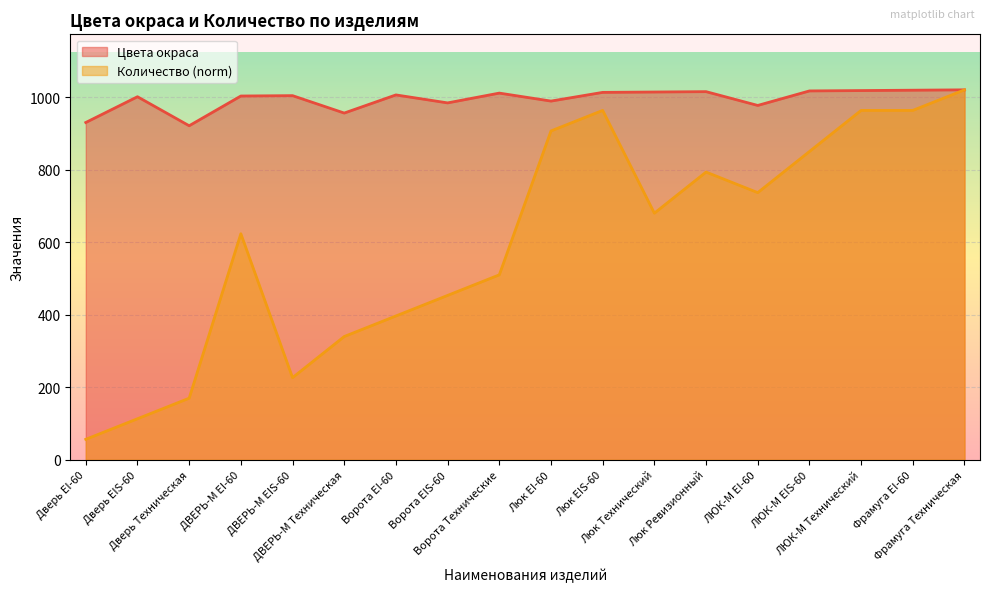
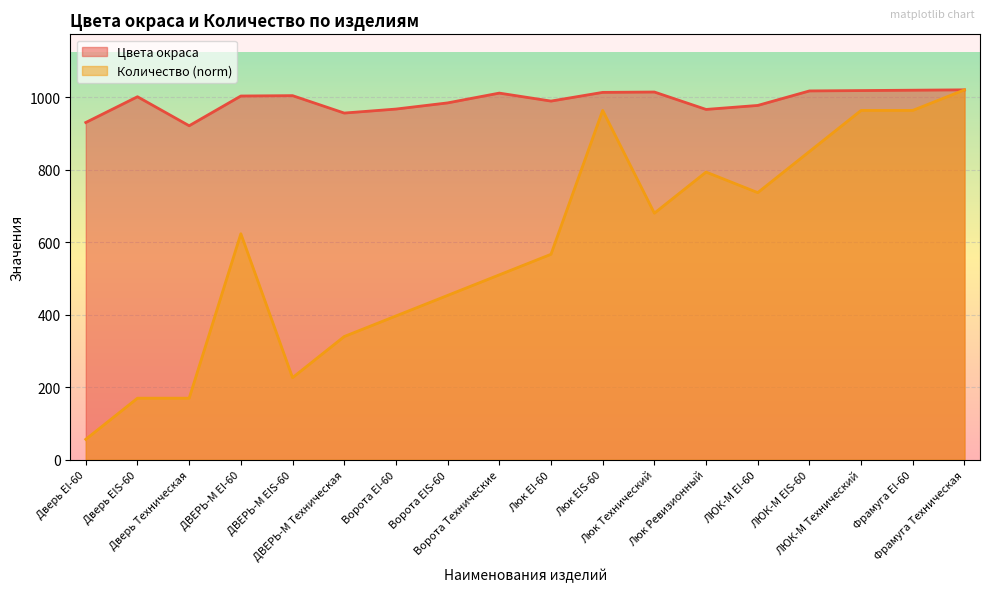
  {
    "Цвета окраса": {
      "Дверь EI-60": 930,
      "Дверь EIS-60": 1000,
      "Дверь Техническая": 920,
      "ДВЕРЬ-М EI-60": 1000,
      "ДВЕРЬ-М EIS-60": 1000,
      "ДВЕРЬ-М Техническая": 960,
-     "Ворота EI-60": 1010,
+     "Ворота EI-60": 970,
      "Ворота EIS-60": 980,
      "Ворота Технические": 1010,
      "Люк EI-60": 990,
      "Люк EIS-60": 1010,
      "Люк Технический": 1010,
-     "Люк Ревизионный": 1020,
+     "Люк Ревизионный": 970,
      "ЛЮК-М EI-60": 980,
      "ЛЮК-М EIS-60": 1020,
      "ЛЮК-М Технический": 1020,
      "Фрамуга EI-60": 1020
    },
    "Количество (norm)": {
      "Дверь EI-60": 60,
-     "Дверь EIS-60": 110,
+     "Дверь EIS-60": 170,
      "Дверь Техническая": 170,
      "ДВЕРЬ-М EI-60": 620,
      "ДВЕРЬ-М EIS-60": 230,
      "ДВЕРЬ-М Техническая": 340,
      "Ворота EI-60": 400,
      "Ворота EIS-60": 450,
      "Ворота Технические": 510,
-     "Люк EI-60": 910,
+     "Люк EI-60": 570,
      "Люк EIS-60": 960,
      "Люк Технический": 680,
      "Люк Ревизионный": 790,
      "ЛЮК-М EI-60": 740,
      "ЛЮК-М EIS-60": 850,
      "ЛЮК-М Технический": 960,
      "Фрамуга EI-60": 960
    }
  }
